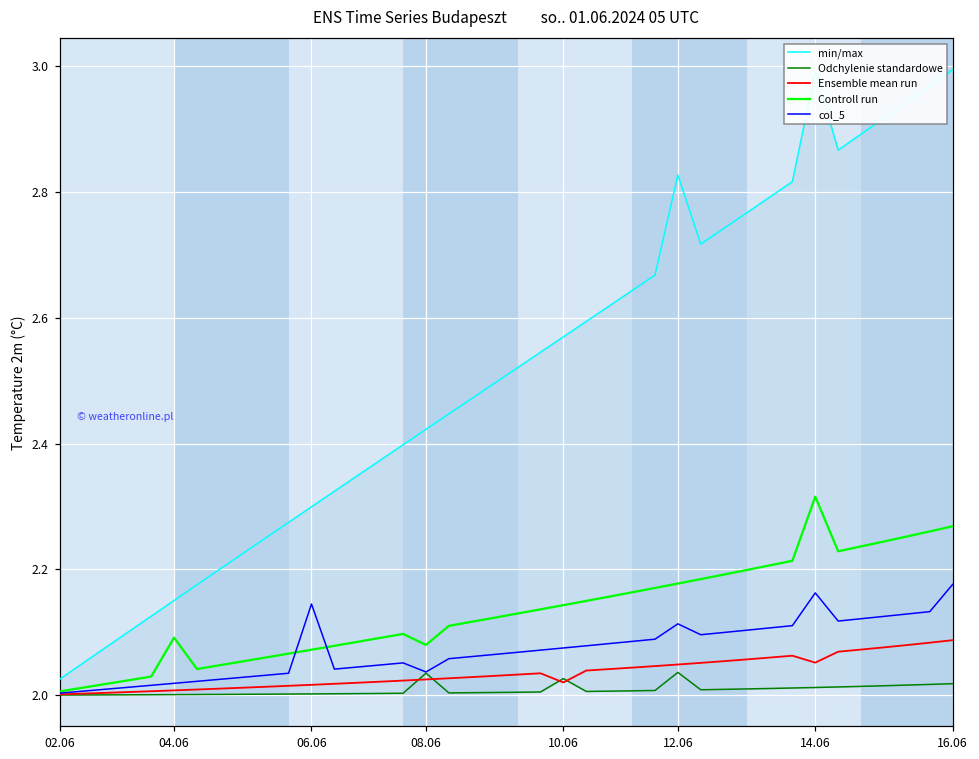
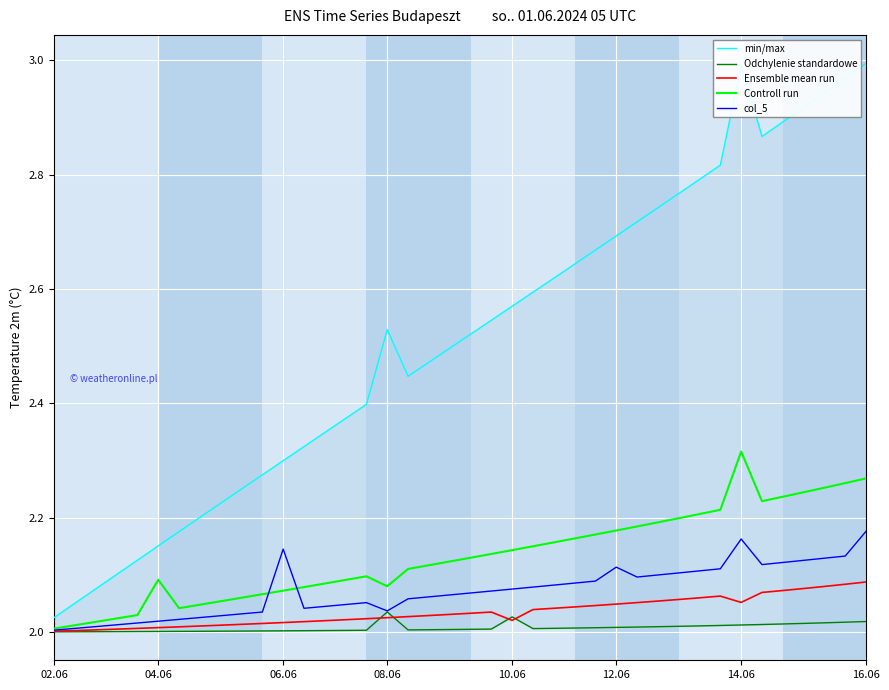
  {
    "min/max": {
      "02.06": 2.03,
      "04.06": 2.15,
      "06.06": 2.30,
-     "08.06": 2.42,
+     "08.06": 2.53,
      "10.06": 2.57,
-     "12.06": 2.83,
+     "12.06": 2.69,
      "16.06": 2.99
    },
    "Odchylenie standardowe": {
      "04.06": 2.00,
      "06.06": 2.00,
      "10.06": 2.03,
-     "12.06": 2.04,
+     "12.06": 2.01,
      "14.06": 2.01,
      "16.06": 2.02
    },
    "Ensemble mean run": {
      "04.06": 2.01,
      "06.06": 2.02,
      "08.06": 2.02,
      "10.06": 2.02,
      "12.06": 2.05,
      "14.06": 2.05,
      "16.06": 2.09
    },
    "Controll run": {
      "04.06": 2.09,
      "06.06": 2.07,
      "08.06": 2.08,
      "10.06": 2.14,
      "12.06": 2.18,
      "14.06": 2.32,
      "16.06": 2.27
    },
    "col_5": {
      "04.06": 2.02,
      "06.06": 2.14,
      "10.06": 2.07,
      "12.06": 2.11,
      "14.06": 2.16,
      "16.06": 2.18
    }
  }
